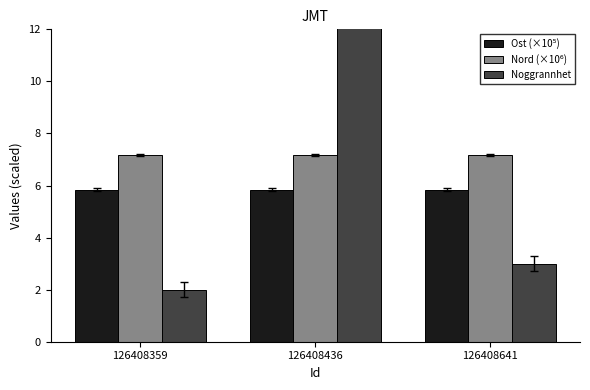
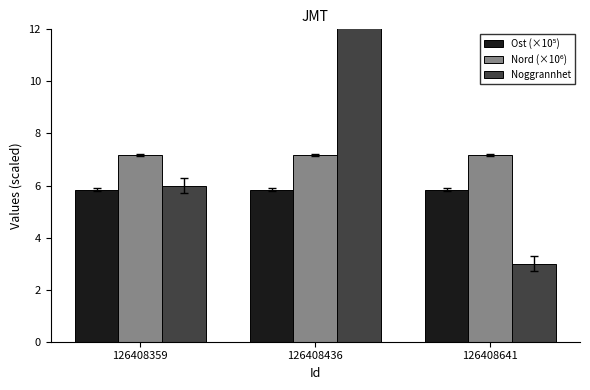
  {
    "Ost (×10⁵)": {
      "126408359": 5.8,
      "126408436": 5.8,
      "126408641": 5.8
    },
    "Nord (×10⁶)": {
      "126408359": 7.2,
      "126408436": 7.2,
      "126408641": 7.2
    },
    "Noggrannhet": {
-     "126408359": 2,
+     "126408359": 6,
      "126408641": 3
    }
  }
